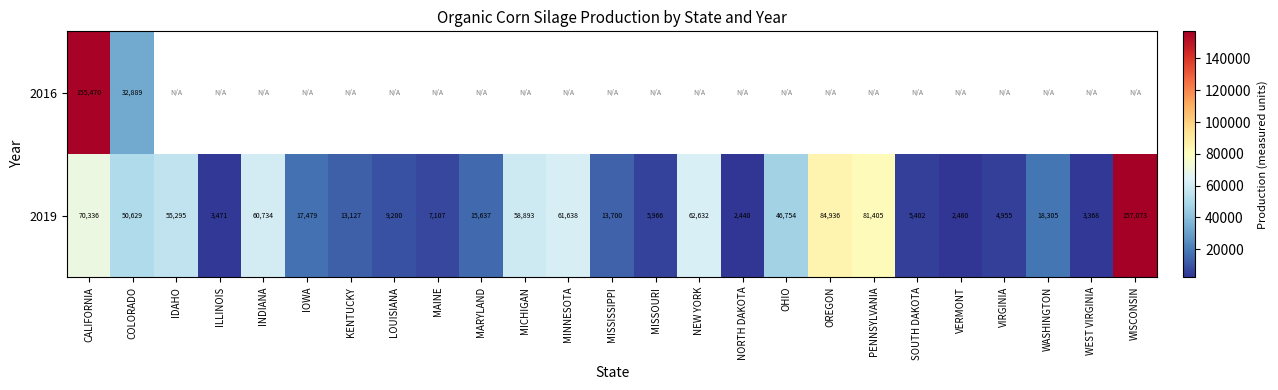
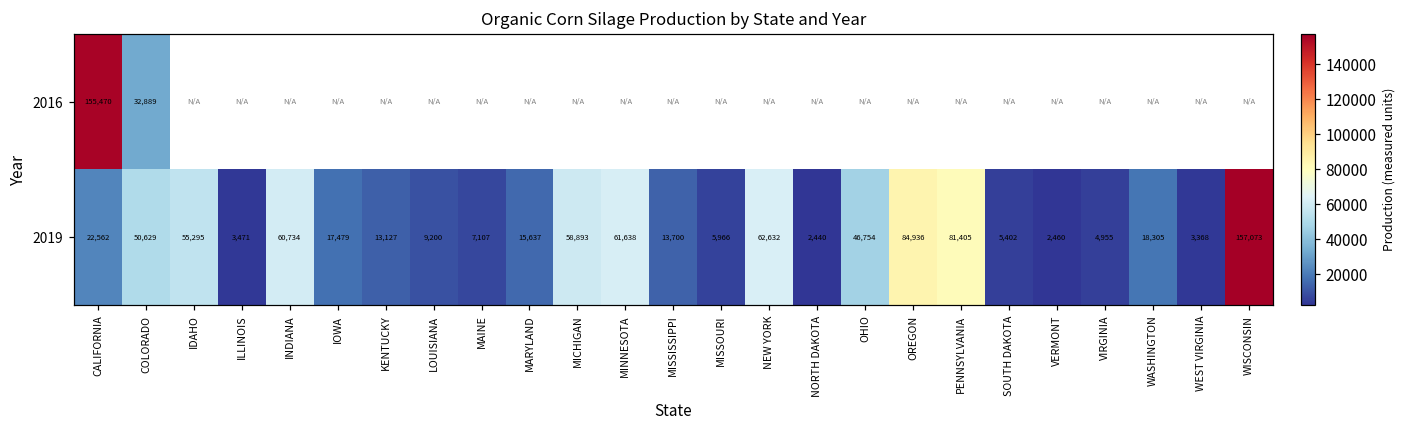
  {
    "2016": {
      "CALIFORNIA": "155,470",
      "COLORADO": "32,889"
    },
    "2019": {
-     "CALIFORNIA": "70,336",
+     "CALIFORNIA": "22,562",
      "COLORADO": "50,629",
      "IDAHO": "55,295",
      "ILLINOIS": "3,471",
      "INDIANA": "60,734",
      "IOWA": "17,479",
      "KENTUCKY": "13,127",
      "LOUISIANA": "9,200",
      "MAINE": "7,107",
      "MARYLAND": "15,637",
      "MICHIGAN": "58,893",
      "MINNESOTA": "61,638",
      "MISSISSIPPI": "13,700",
      "MISSOURI": "5,966",
      "NEW YORK": "62,632",
      "NORTH DAKOTA": "2,440",
      "OHIO": "46,754",
      "OREGON": "84,936",
      "PENNSYLVANIA": "81,405",
      "SOUTH DAKOTA": "5,402",
      "VERMONT": "2,460",
      "VIRGINIA": "4,955",
      "WASHINGTON": "18,305",
      "WEST VIRGINIA": "3,368",
      "WISCONSIN": "157,073"
    }
  }
